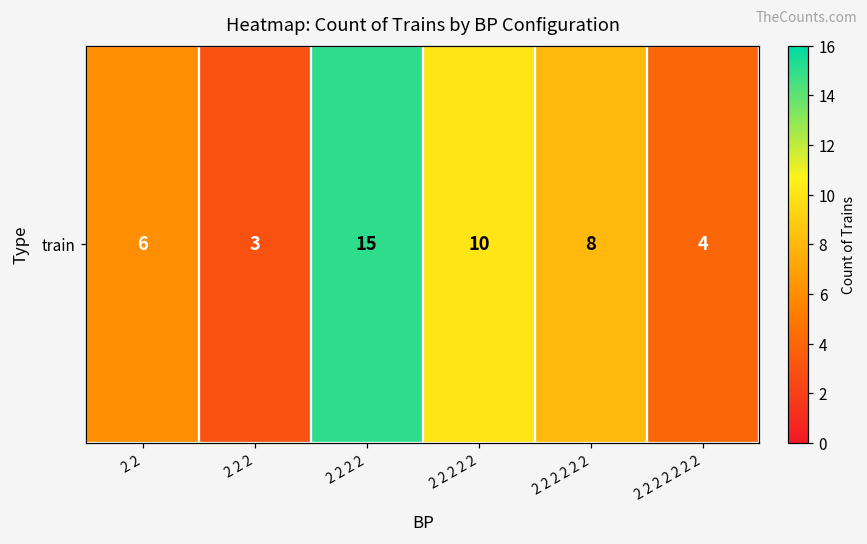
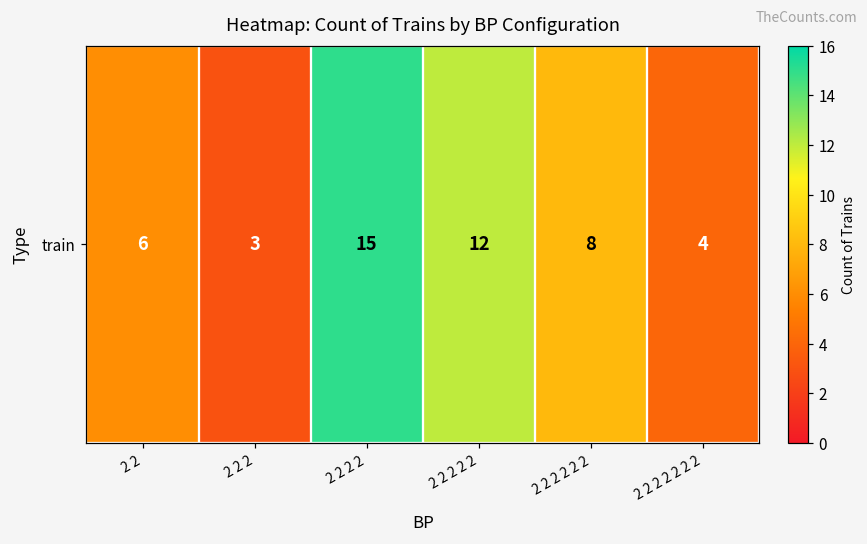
  {
    "train": {
      "2 2": 6,
      "2 2 2": 3,
      "2 2 2 2": 15,
-     "2 2 2 2 2": 10,
+     "2 2 2 2 2": 12,
      "2 2 2 2 2 2": 8,
      "2 2 2 2 2 2 2": 4
    }
  }
